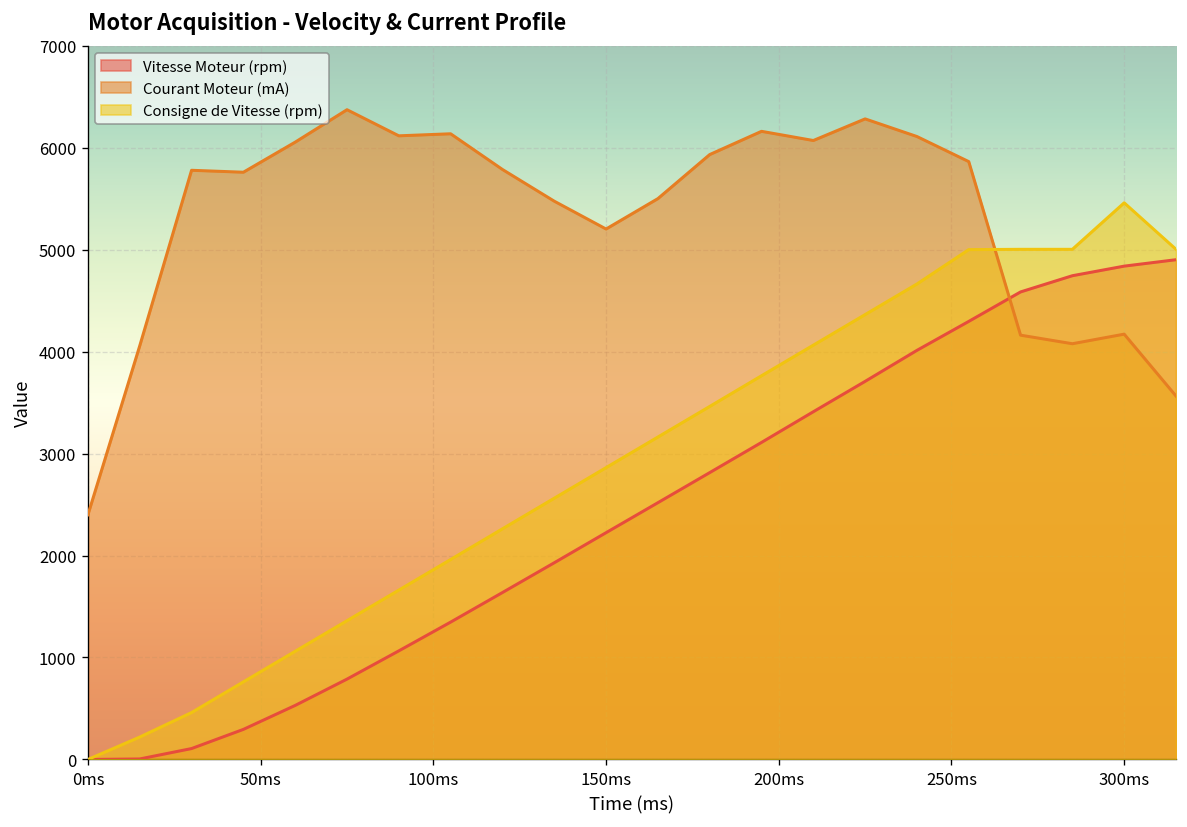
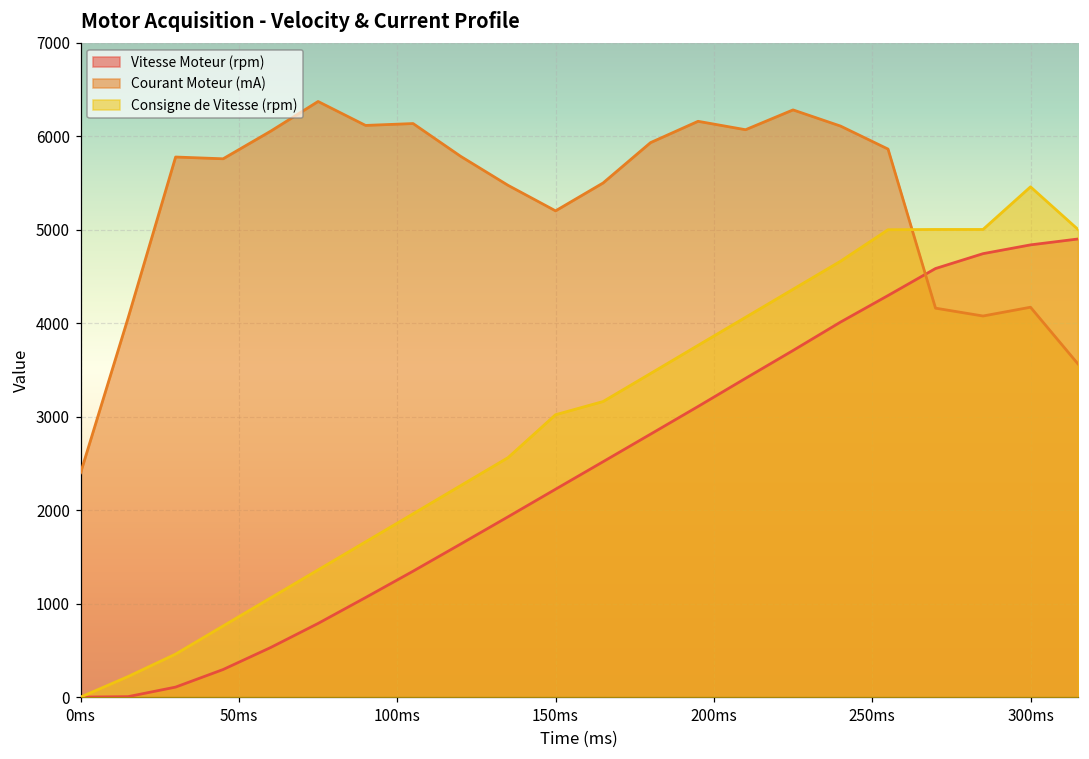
  {
    "Consigne de Vitesse (rpm)": {
-     "150ms": 2900,
+     "150ms": 3000,
      "300ms": 5500
    }
  }
